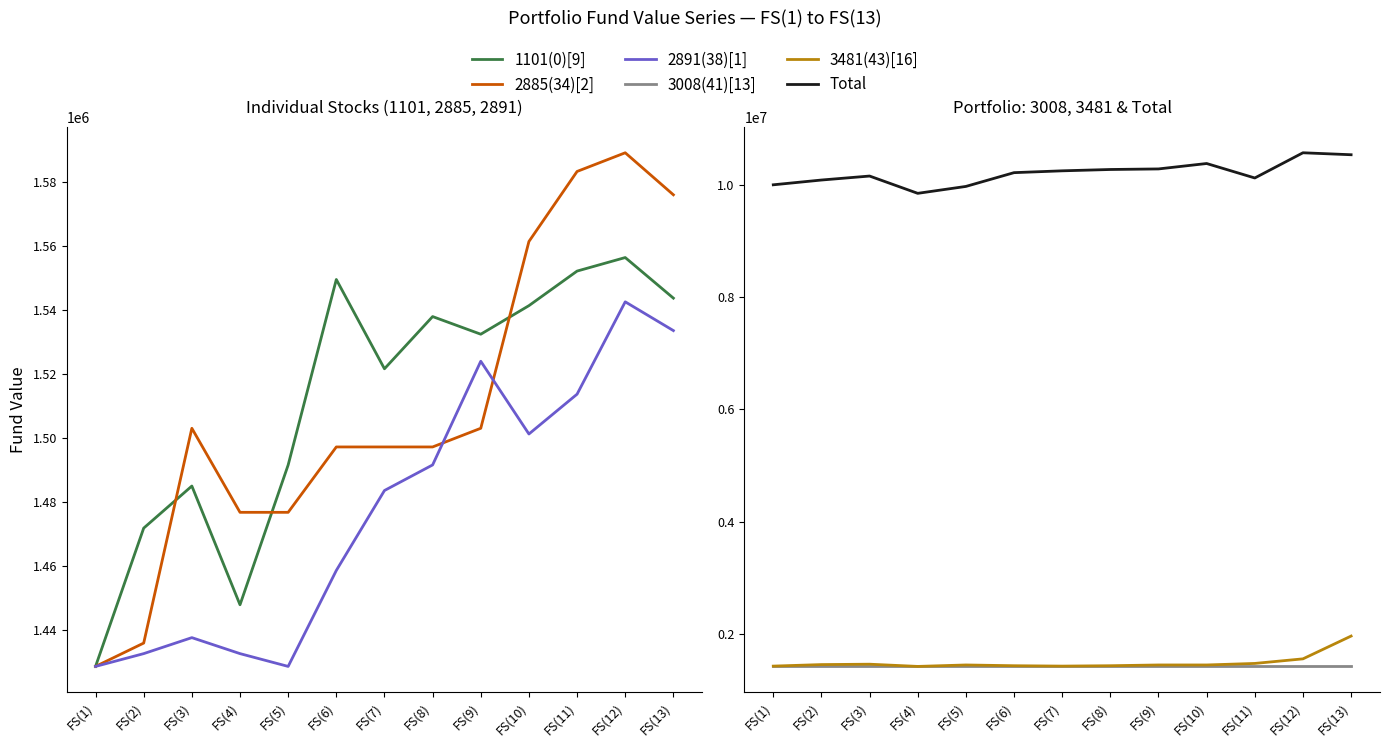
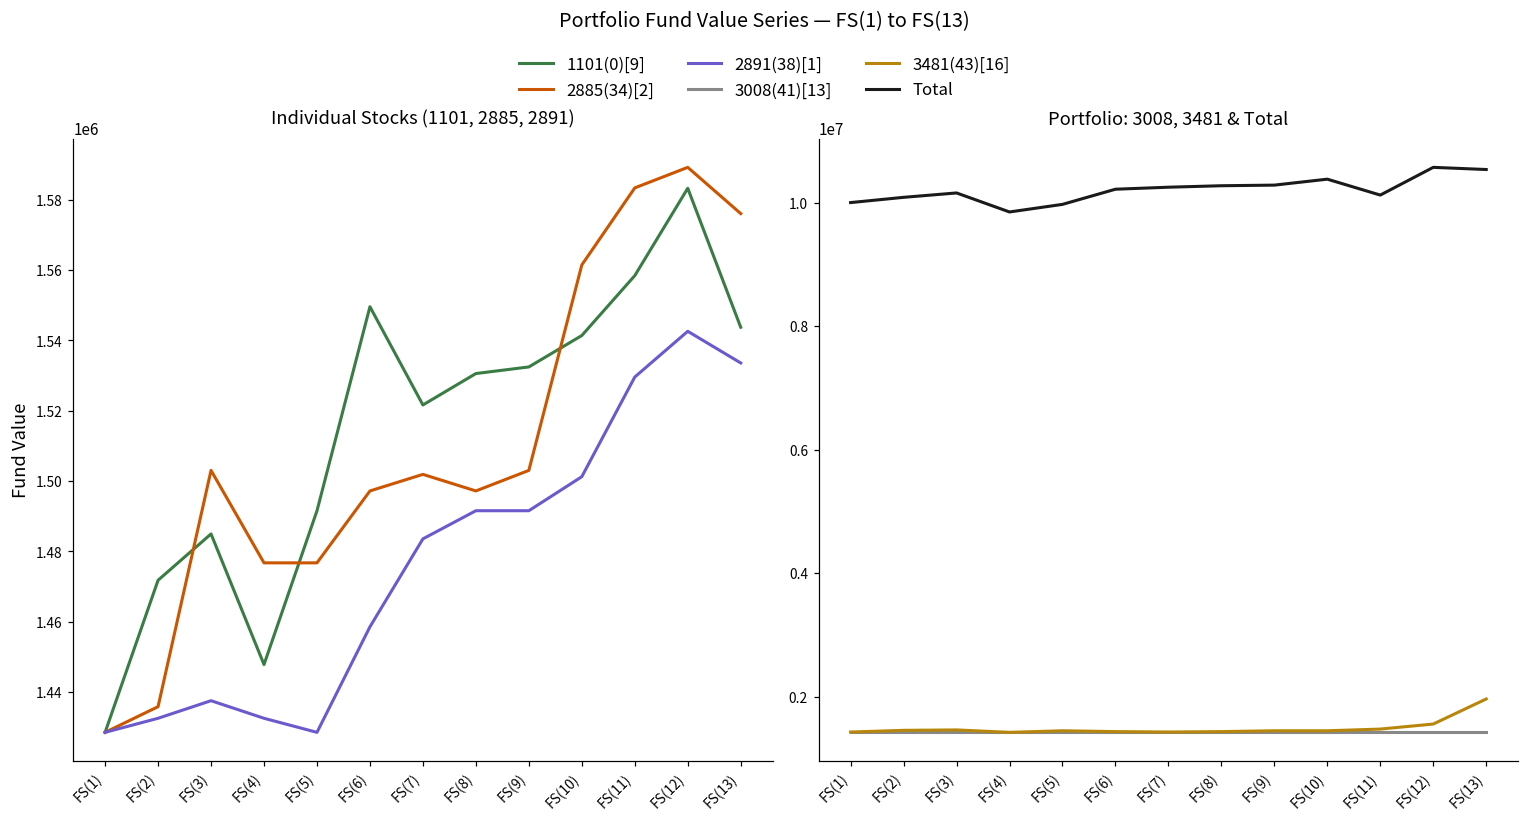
  {
    "Individual Stocks (1101, 2885, 2891)": {
      "1101(0)[9]": {
        "FS(2)": 1472000,
        "FS(3)": 1485000,
        "FS(4)": 1448000,
        "FS(5)": 1492000,
        "FS(6)": 1550000,
        "FS(7)": 1522000,
-       "FS(8)": 1538000,
+       "FS(8)": 1531000,
        "FS(9)": 1532000,
        "FS(10)": 1541000,
-       "FS(11)": 1552000,
-       "FS(12)": 1556000,
+       "FS(11)": 1558000,
+       "FS(12)": 1583000,
        "FS(13)": 1544000
      },
      "2885(34)[2]": {
        "FS(2)": 1436000,
        "FS(3)": 1503000,
        "FS(4)": 1477000,
        "FS(5)": 1477000,
        "FS(6)": 1497000,
-       "FS(7)": 1497000,
+       "FS(7)": 1502000,
        "FS(8)": 1497000,
        "FS(9)": 1503000,
        "FS(10)": 1561000,
        "FS(11)": 1583000,
        "FS(12)": 1589000,
        "FS(13)": 1576000
      },
      "2891(38)[1]": {
        "FS(2)": 1433000,
        "FS(3)": 1438000,
        "FS(4)": 1433000,
        "FS(5)": 1429000,
        "FS(6)": 1459000,
        "FS(7)": 1484000,
        "FS(8)": 1492000,
-       "FS(9)": 1524000,
+       "FS(9)": 1492000,
        "FS(10)": 1501000,
-       "FS(11)": 1514000,
+       "FS(11)": 1530000,
        "FS(12)": 1543000,
        "FS(13)": 1534000
      }
    },
    "Portfolio: 3008, 3481 & Total": {
      "3008(41)[13]": {
        "FS(11)": 1400000,
        "FS(12)": 1400000,
        "FS(13)": 1400000
      },
      "3481(43)[16]": {
        "FS(11)": 1500000,
        "FS(12)": 1600000,
        "FS(13)": 2000000
      },
      "Total": {
        "FS(1)": 10000000,
        "FS(2)": 10100000,
        "FS(3)": 10200000,
        "FS(4)": 9800000,
        "FS(5)": 10000000,
        "FS(6)": 10200000,
        "FS(7)": 10200000,
        "FS(8)": 10300000,
        "FS(9)": 10300000,
        "FS(10)": 10400000,
        "FS(11)": 10100000,
        "FS(12)": 10600000,
        "FS(13)": 10500000
      }
    }
  }
